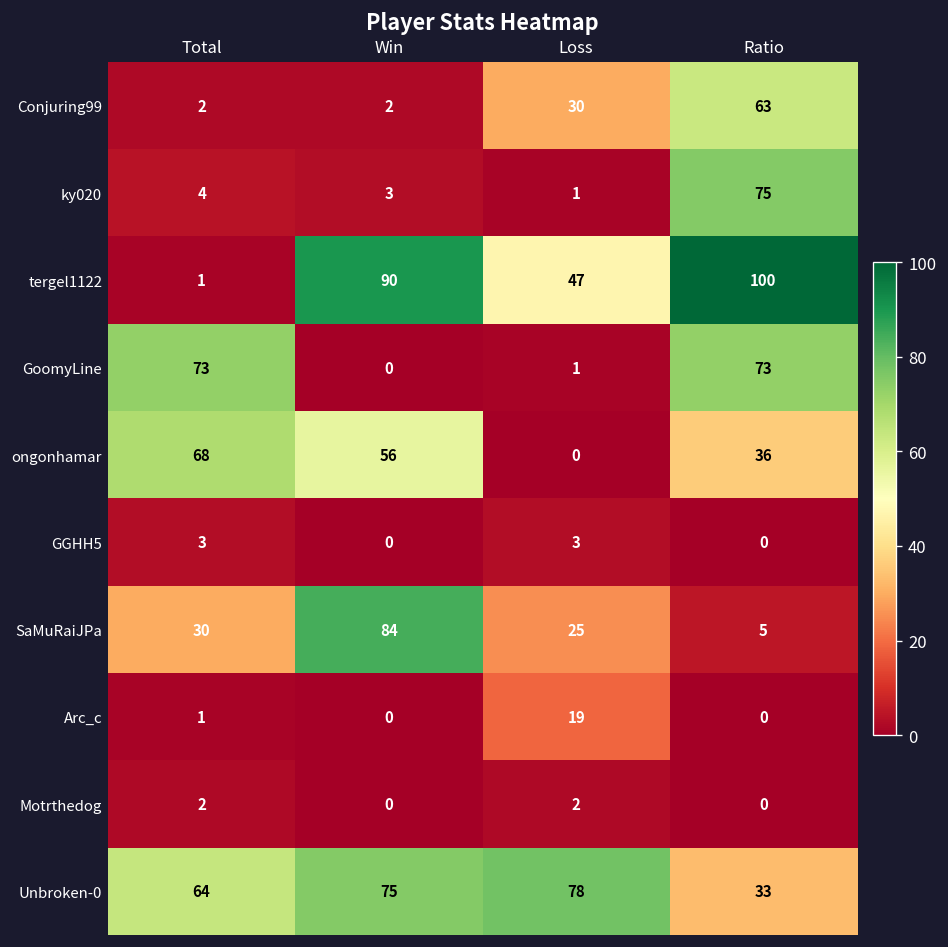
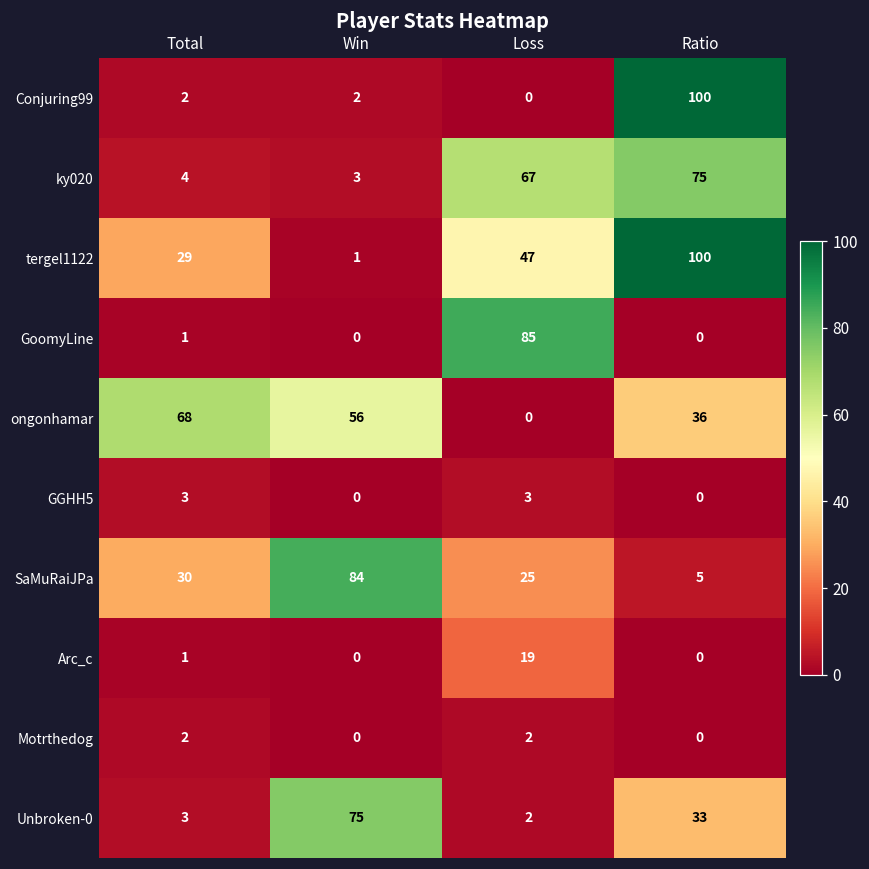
  {
    "Conjuring99": {
      "Total": 2,
      "Win": 2,
-     "Loss": 30,
-     "Ratio": 63
+     "Loss": 0,
+     "Ratio": 100
    },
    "ky020": {
      "Total": 4,
      "Win": 3,
-     "Loss": 1,
+     "Loss": 67,
      "Ratio": 75
    },
    "tergel1122": {
-     "Total": 1,
-     "Win": 90,
+     "Total": 29,
+     "Win": 1,
      "Loss": 47,
      "Ratio": 100
    },
    "GoomyLine": {
-     "Total": 73,
+     "Total": 1,
      "Win": 0,
-     "Loss": 1,
-     "Ratio": 73
+     "Loss": 85,
+     "Ratio": 0
    },
    "ongonhamar": {
      "Total": 68,
      "Win": 56,
      "Loss": 0,
      "Ratio": 36
    },
    "GGHH5": {
      "Total": 3,
      "Win": 0,
      "Loss": 3,
      "Ratio": 0
    },
    "SaMuRaiJPa": {
      "Total": 30,
      "Win": 84,
      "Loss": 25,
      "Ratio": 5
    },
    "Arc_c": {
      "Total": 1,
      "Win": 0,
      "Loss": 19,
      "Ratio": 0
    },
    "Motrthedog": {
      "Total": 2,
      "Win": 0,
      "Loss": 2,
      "Ratio": 0
    },
    "Unbroken-0": {
-     "Total": 64,
+     "Total": 3,
      "Win": 75,
-     "Loss": 78,
+     "Loss": 2,
      "Ratio": 33
    }
  }
